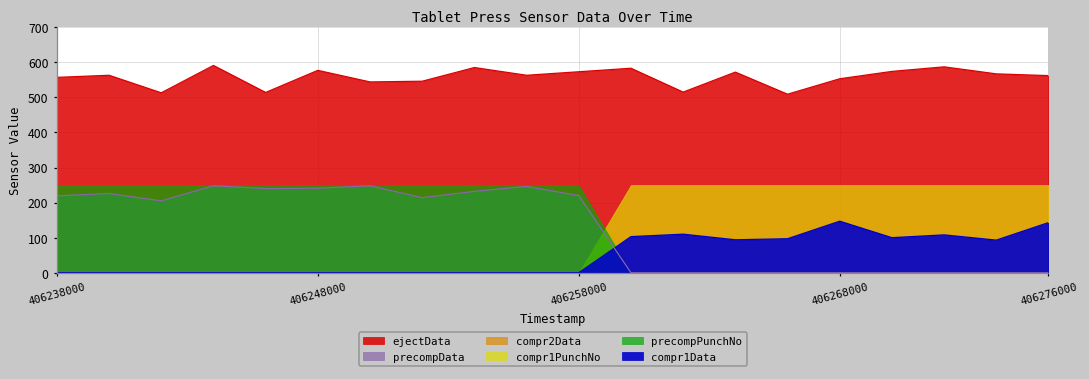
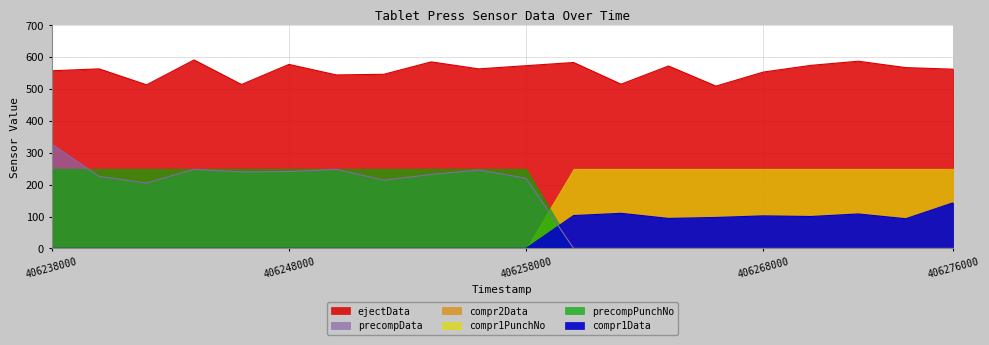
  {
    "ejectData": {
      "406238000": 560,
      "406248000": 580,
      "406258000": 570,
      "406268000": 550,
      "406276000": 560
    },
    "precompData": {
-     "406238000": 220,
+     "406238000": 330,
      "406248000": 240,
      "406258000": 220
    },
    "compr1PunchNo": {
      "406268000": 250,
      "406276000": 250
    },
    "precompPunchNo": {
      "406238000": 250,
      "406248000": 250,
      "406258000": 250
    },
    "compr1Data": {
-     "406268000": 150,
+     "406268000": 100,
      "406276000": 140
    }
  }
